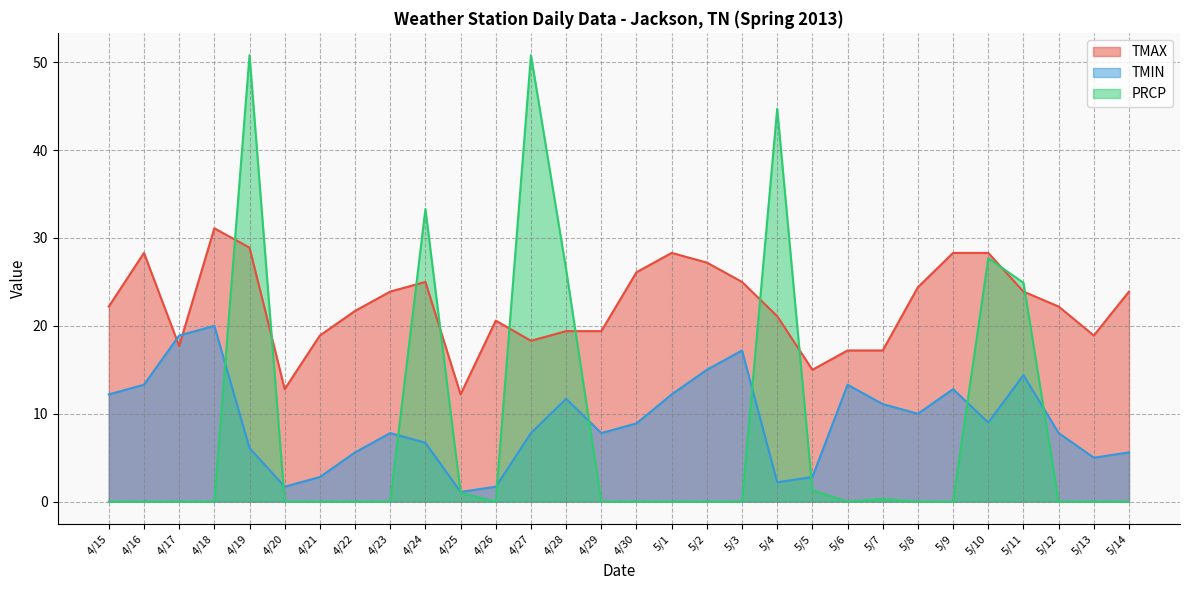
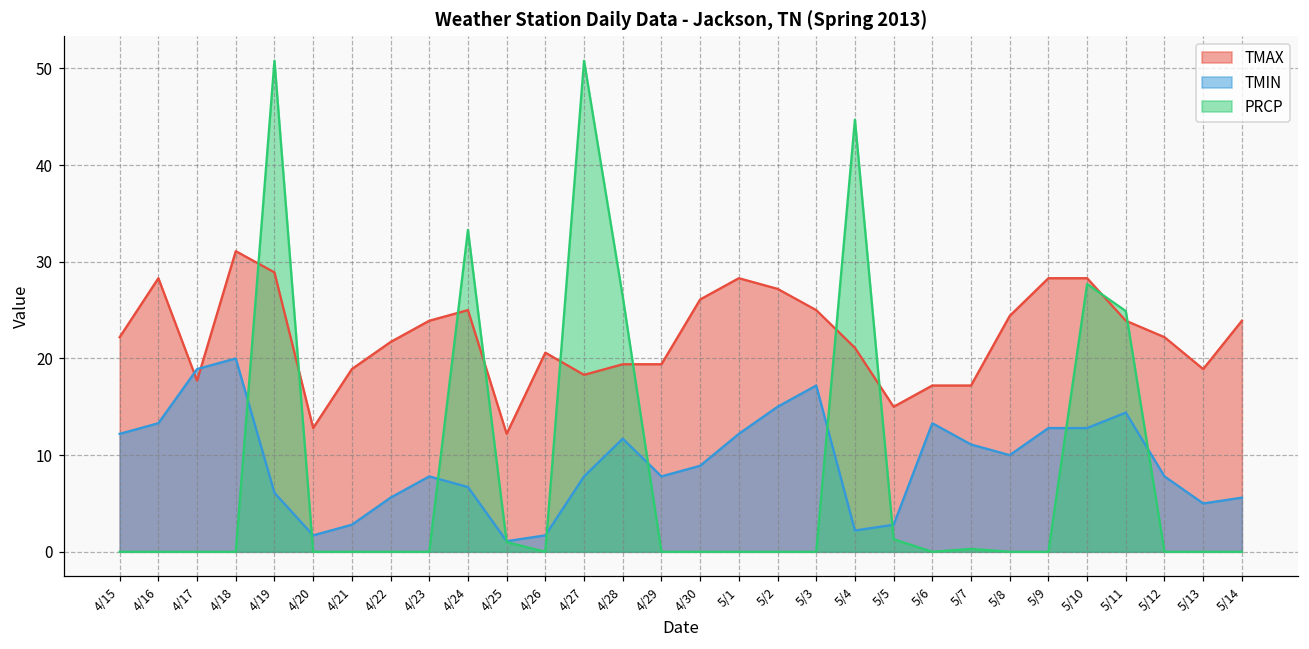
  {
    "TMAX": {
      "4/15": 22,
      "4/16": 28,
      "4/17": 18,
      "4/18": 31,
      "4/19": 29,
      "4/20": 13,
      "4/21": 19,
      "4/22": 22,
      "4/23": 24,
      "4/24": 25,
      "4/25": 12,
      "4/26": 21,
      "4/27": 18,
      "4/28": 19,
      "4/29": 19,
      "4/30": 26,
      "5/1": 28,
      "5/2": 27,
      "5/3": 25,
      "5/4": 21,
      "5/5": 15,
      "5/6": 17,
      "5/7": 17,
      "5/8": 24,
      "5/9": 28,
      "5/10": 28,
      "5/11": 24,
      "5/12": 22,
      "5/13": 19,
      "5/14": 24
    },
    "TMIN": {
      "4/15": 12,
      "4/16": 13,
      "4/17": 19,
      "4/18": 20,
      "4/19": 6,
      "4/20": 2,
      "4/21": 3,
      "4/22": 6,
      "4/23": 8,
      "4/24": 7,
      "4/26": 2,
      "4/27": 8,
      "4/28": 12,
      "4/29": 8,
      "4/30": 9,
      "5/1": 12,
      "5/2": 15,
      "5/3": 17,
      "5/4": 2,
      "5/5": 3,
      "5/6": 13,
      "5/7": 11,
      "5/8": 10,
      "5/9": 13,
-     "5/10": 9,
+     "5/10": 13,
      "5/11": 14,
      "5/12": 8,
      "5/13": 5,
      "5/14": 6
    },
    "PRCP": {
      "4/15": 0,
      "4/16": 0,
      "4/17": 0,
      "4/18": 0,
      "4/19": 51,
      "4/20": 0,
      "4/21": 0,
      "4/22": 0,
      "4/23": 0,
      "4/24": 33,
      "4/26": 0,
      "4/27": 51,
      "4/28": 26,
      "4/29": 0,
      "4/30": 0,
      "5/1": 0,
      "5/2": 0,
      "5/3": 0,
      "5/4": 45,
      "5/5": 1,
      "5/6": 0,
      "5/7": 0,
      "5/8": 0,
      "5/9": 0,
      "5/10": 28,
      "5/11": 25,
      "5/12": 0,
      "5/13": 0,
      "5/14": 0
    }
  }
